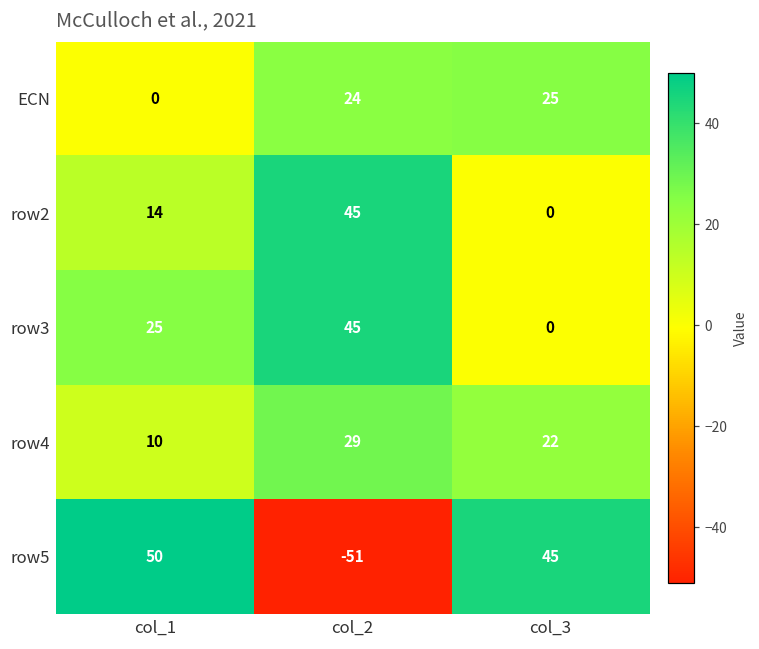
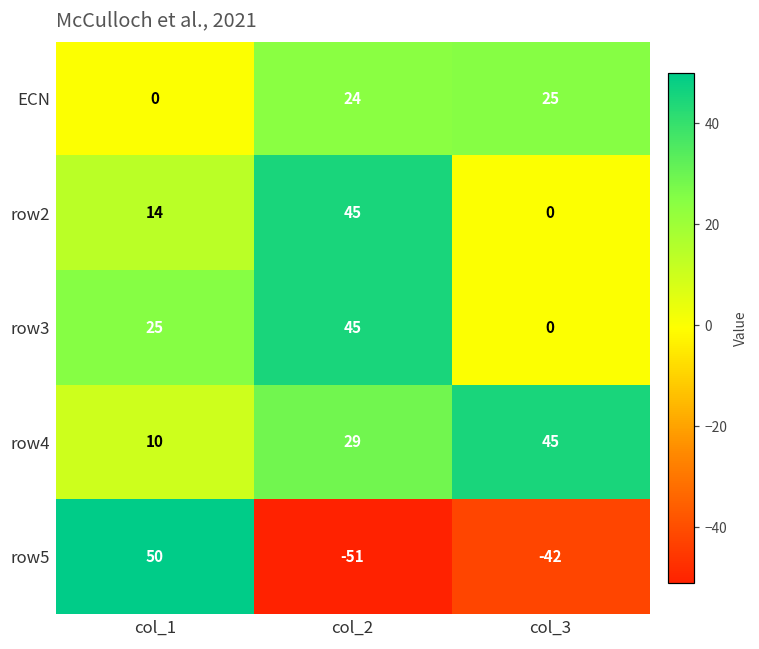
  {
    "ECN": {
      "col_1": 0,
      "col_2": 24,
      "col_3": 25
    },
    "row2": {
      "col_1": 14,
      "col_2": 45,
      "col_3": 0
    },
    "row3": {
      "col_1": 25,
      "col_2": 45,
      "col_3": 0
    },
    "row4": {
      "col_1": 10,
      "col_2": 29,
-     "col_3": 22
+     "col_3": 45
    },
    "row5": {
      "col_1": 50,
      "col_2": -51,
-     "col_3": 45
+     "col_3": -42
    }
  }
